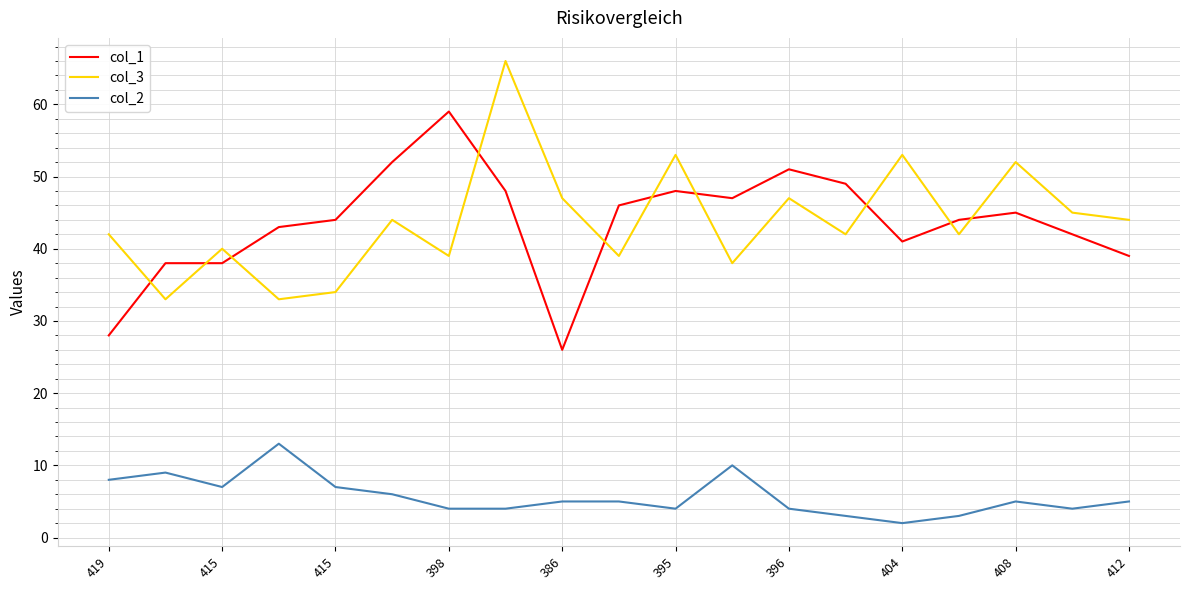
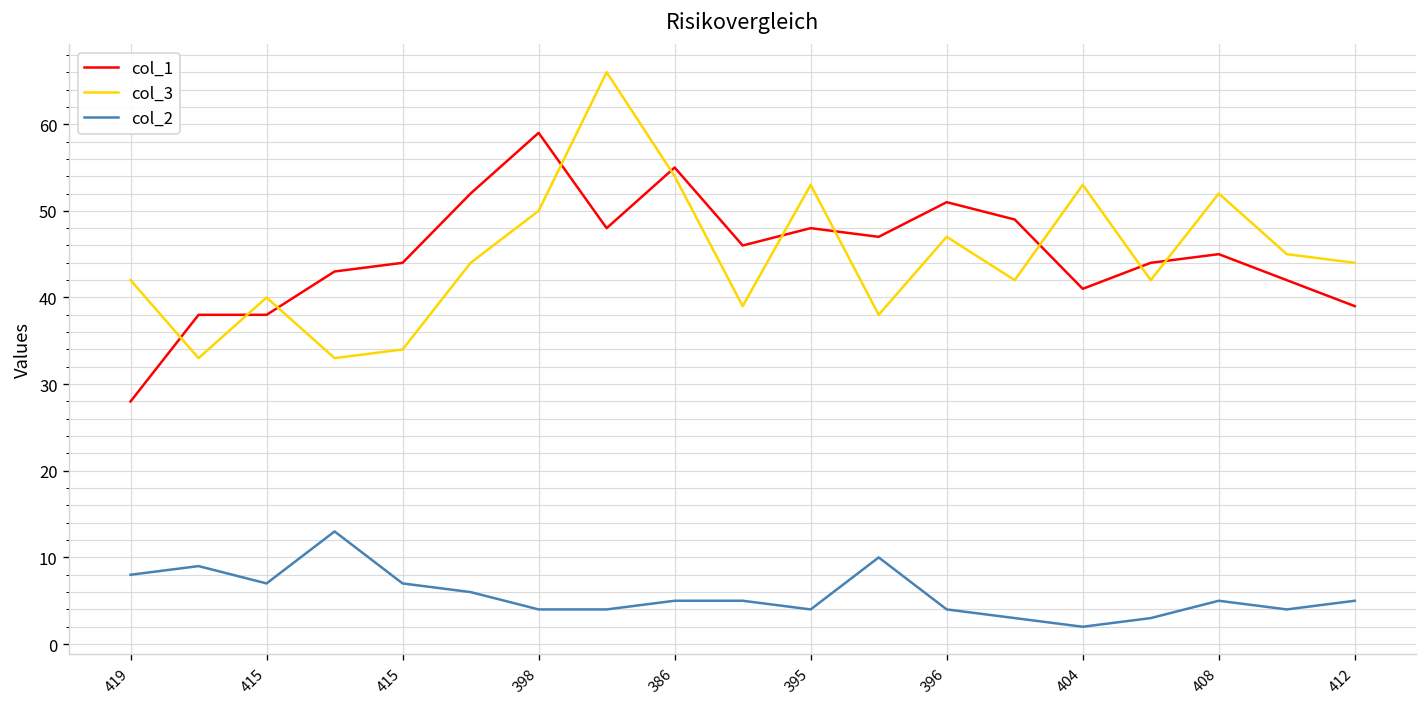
  {
    "col_1": {
      "419": 28,
      "398": 59,
-     "386": 26,
+     "386": 55,
      "395": 48,
      "396": 51,
      "404": 41,
      "408": 45,
      "412": 39
    },
    "col_3": {
      "419": 42,
-     "398": 39,
-     "386": 47,
+     "398": 50,
+     "386": 54,
      "395": 53,
      "396": 47,
      "404": 53,
      "408": 52,
      "412": 44
    },
    "col_2": {
      "419": 8,
      "398": 4,
      "386": 5,
      "395": 4,
      "396": 4,
      "404": 2,
      "408": 5,
      "412": 5
    }
  }
